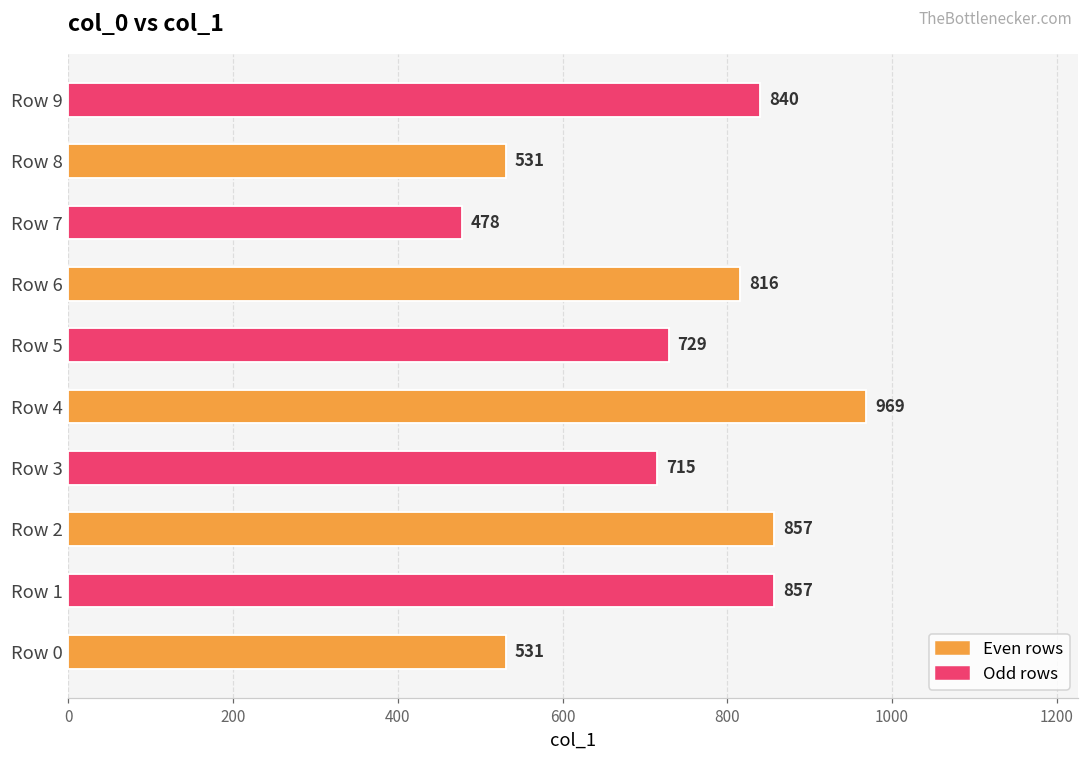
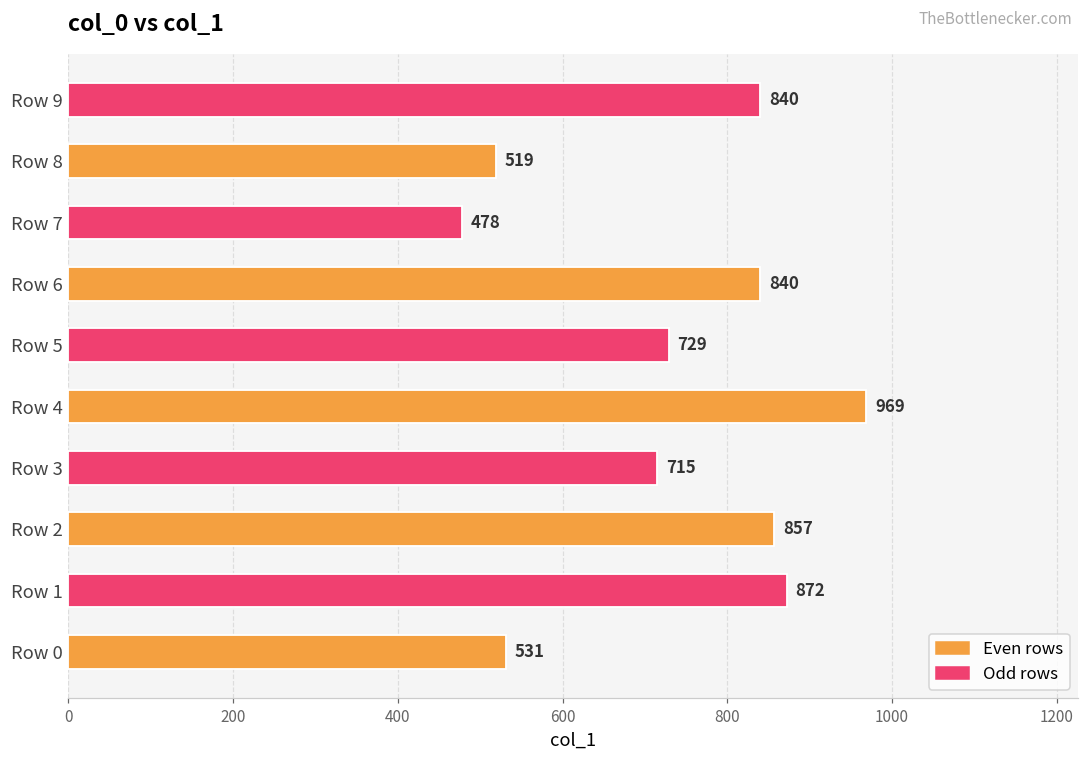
  {
    "Row 9": 840,
-   "Row 8": 531,
+   "Row 8": 519,
    "Row 7": 478,
-   "Row 6": 816,
+   "Row 6": 840,
    "Row 5": 729,
    "Row 4": 969,
    "Row 3": 715,
    "Row 2": 857,
-   "Row 1": 857,
+   "Row 1": 872,
    "Row 0": 531
  }
